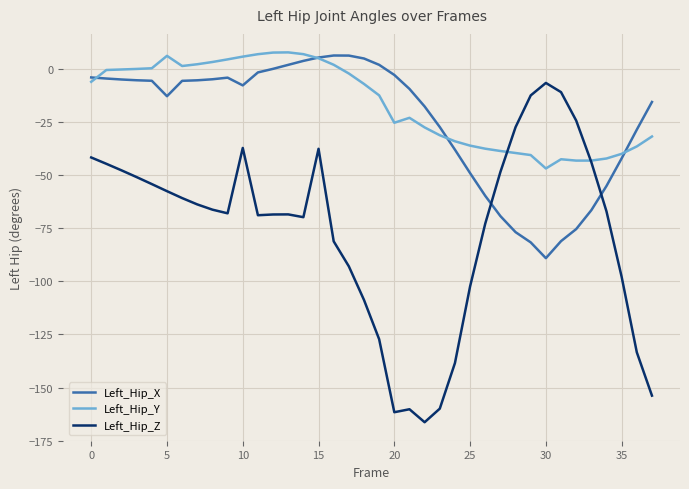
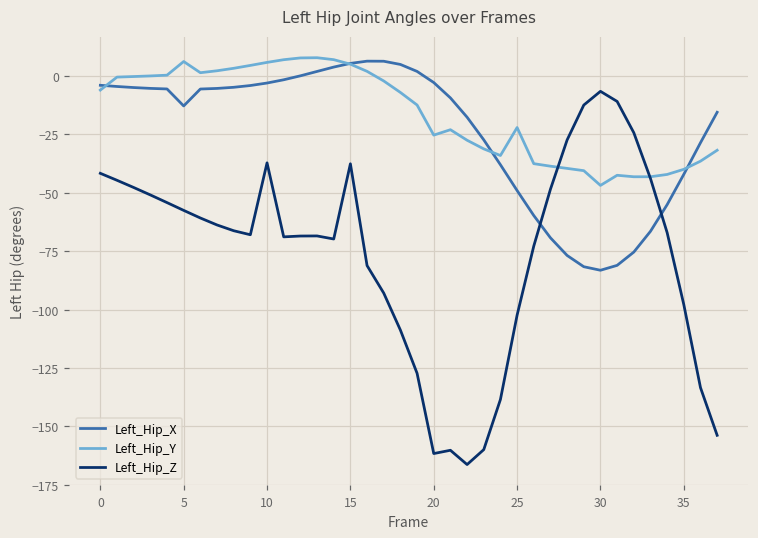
  {
    "Left_Hip_X": {
      "0": -4,
      "5": -13,
-     "10": -8,
+     "10": -3,
      "20": -3,
      "25": -49,
-     "30": -89,
+     "30": -83,
      "35": -42
    },
    "Left_Hip_Y": {
      "0": -6,
      "5": 6,
      "10": 6,
      "20": -25,
-     "25": -36,
+     "25": -22,
      "30": -47,
      "35": -40
    },
    "Left_Hip_Z": {
      "0": -42,
      "5": -58,
      "10": -37,
      "15": -38,
      "20": -162,
      "25": -102,
      "30": -7,
      "35": -98
    }
  }
